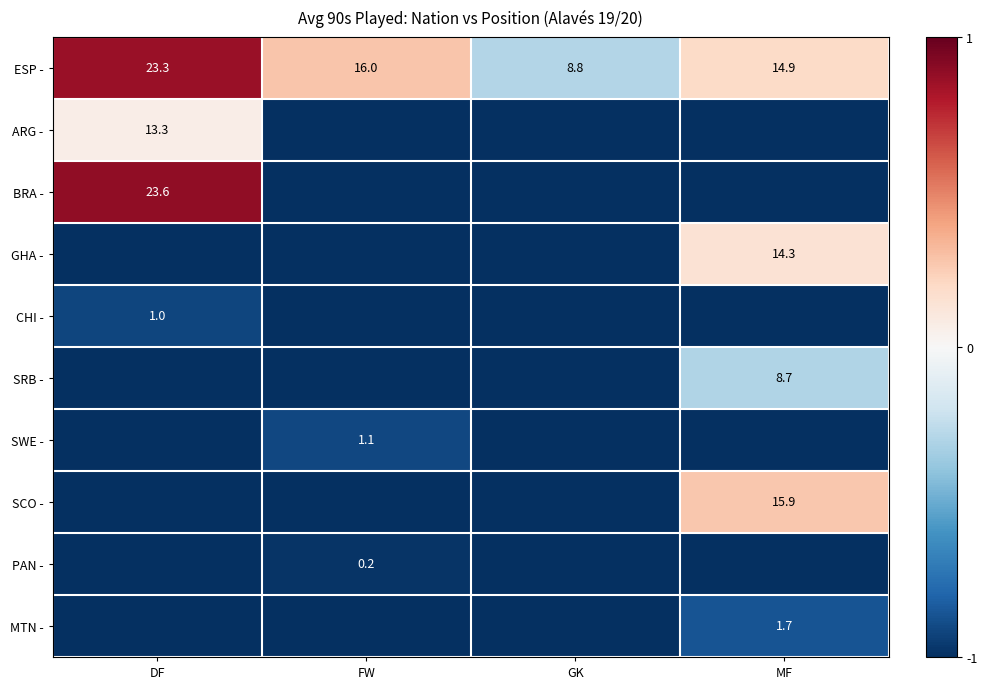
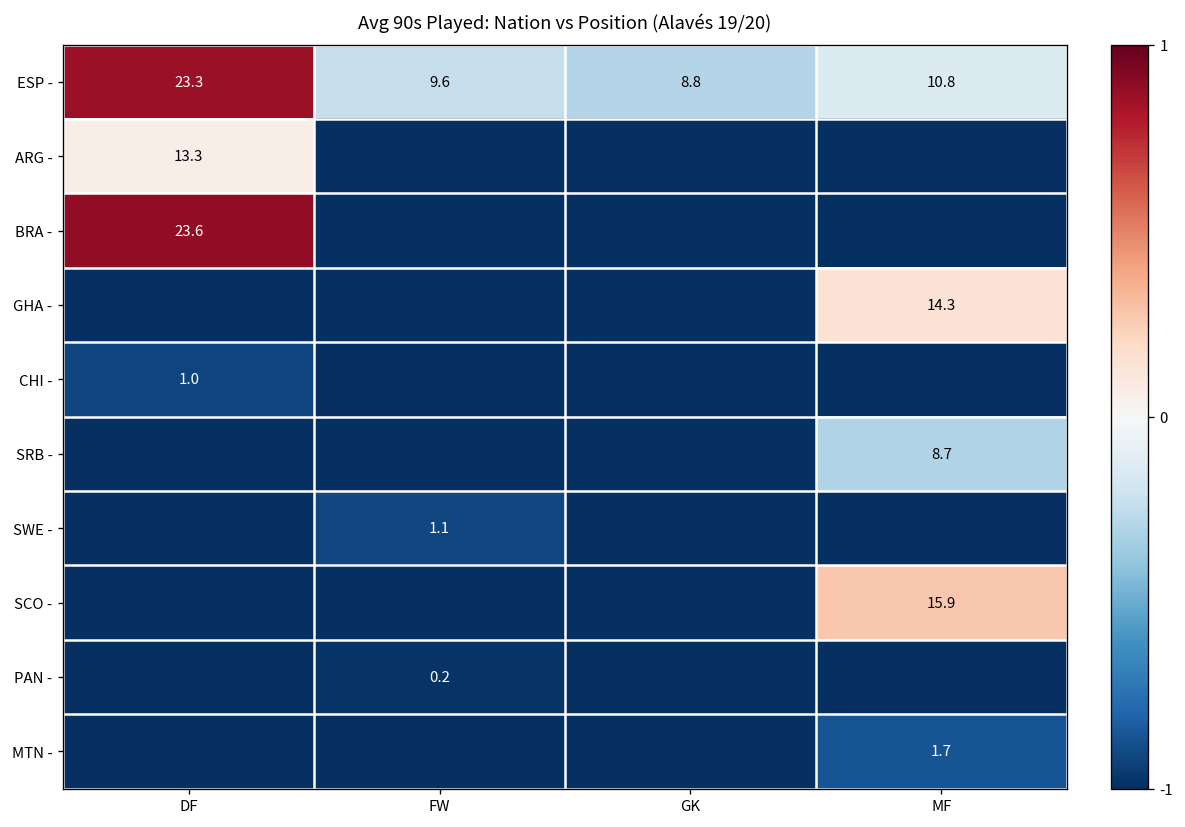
  {
    "ESP -": {
      "DF": 23.3,
-     "FW": 16.0,
+     "FW": 9.6,
      "GK": 8.8,
-     "MF": 14.9
+     "MF": 10.8
    },
    "ARG -": {
      "DF": 13.3
    },
    "BRA -": {
      "DF": 23.6
    },
    "GHA -": {
      "MF": 14.3
    },
    "CHI -": {
      "DF": 1.0
    },
    "SRB -": {
      "MF": 8.7
    },
    "SWE -": {
      "FW": 1.1
    },
    "SCO -": {
      "MF": 15.9
    },
    "PAN -": {
      "FW": 0.2
    },
    "MTN -": {
      "MF": 1.7
    }
  }
